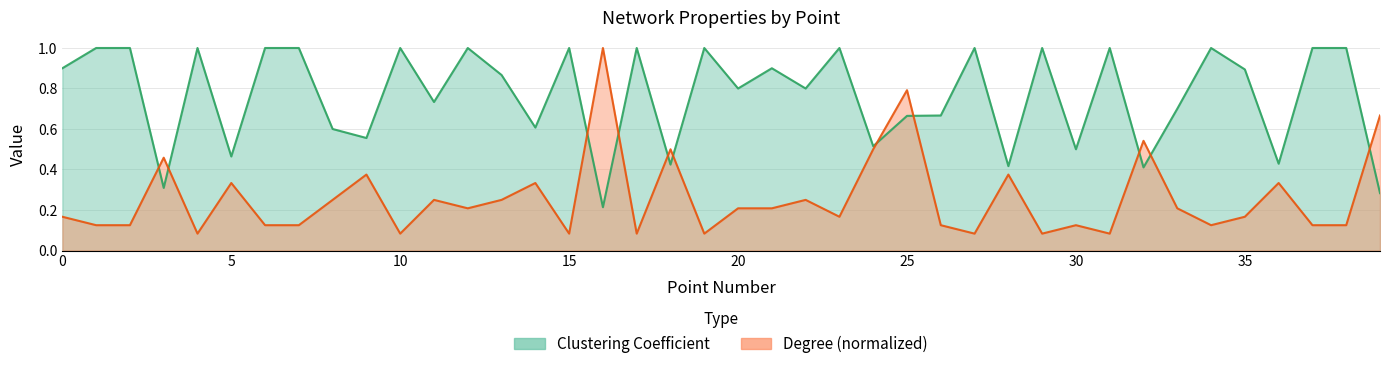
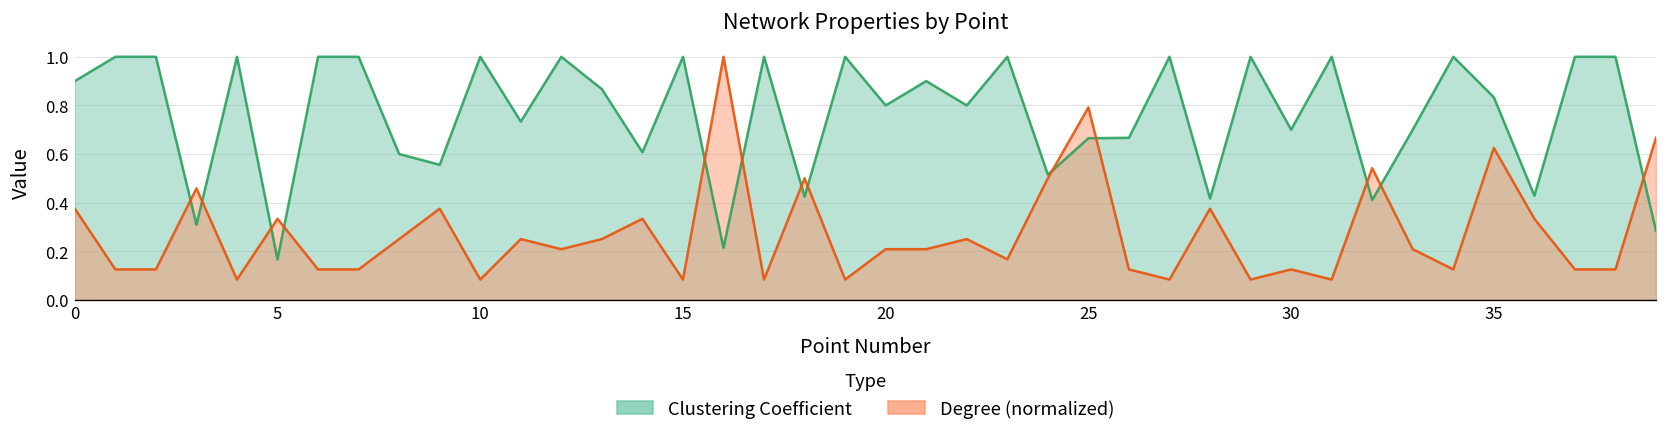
  {
    "Clustering Coefficient": {
      "0": 0.90,
-     "5": 0.46,
+     "5": 0.17,
      "10": 1.00,
      "15": 1.00,
      "20": 0.80,
      "25": 0.66,
-     "30": 0.5,
-     "35": 0.89
+     "30": 0.7,
+     "35": 0.83
    },
    "Degree (normalized)": {
-     "0": 0.17,
+     "0": 0.38,
      "5": 0.33,
      "10": 0.08,
      "15": 0.08,
      "20": 0.21,
      "25": 0.79,
      "30": 0.13,
-     "35": 0.17
+     "35": 0.63
    }
  }
